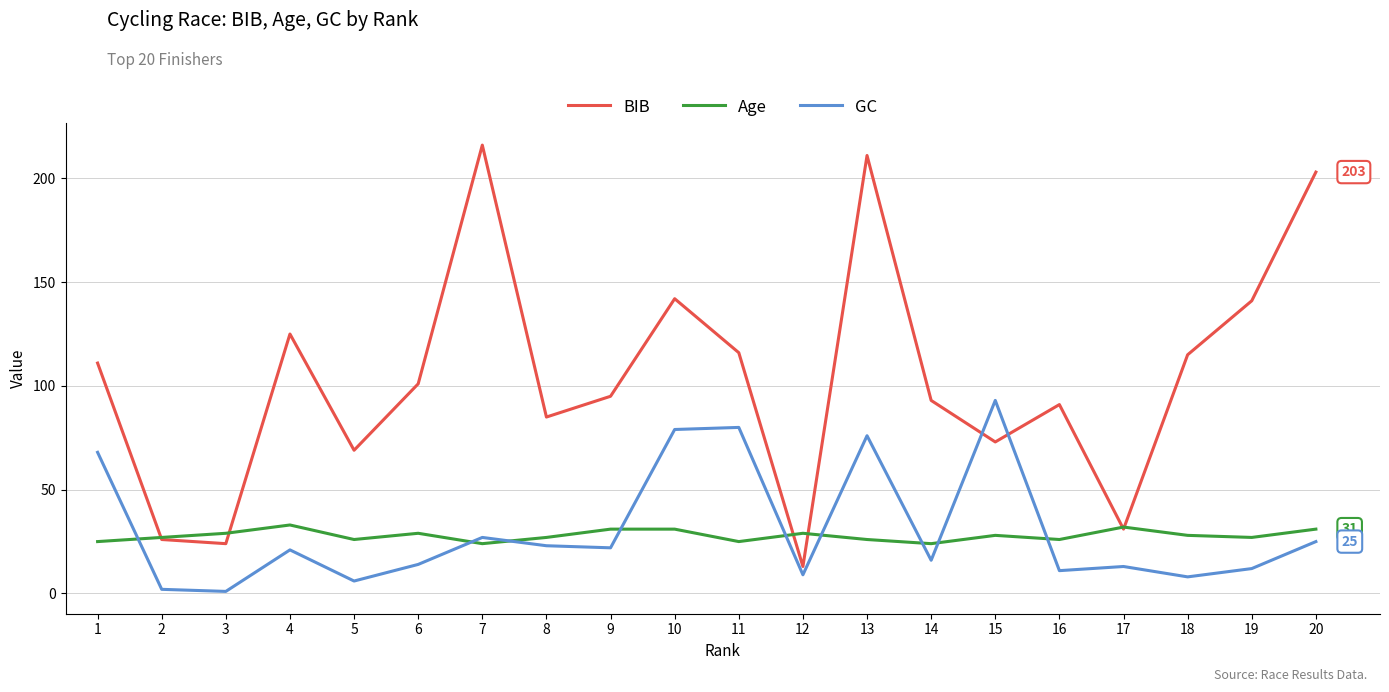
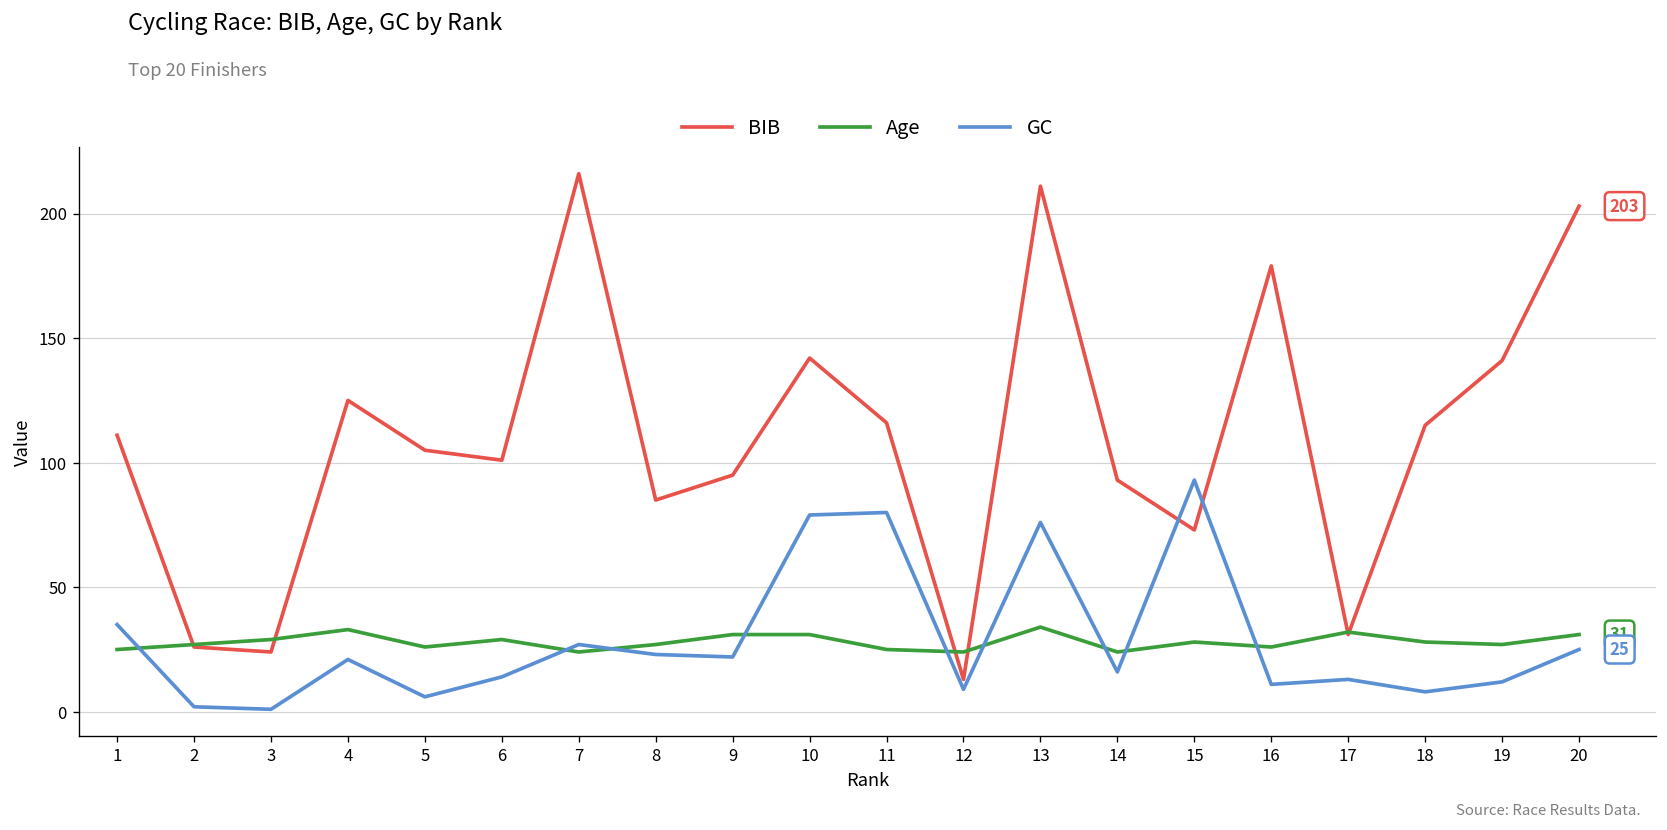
  {
    "BIB": {
      "1": 111,
      "3": 24,
      "4": 125,
-     "5": 69,
+     "5": 105,
      "6": 101,
      "7": 216,
      "8": 85,
      "9": 95,
      "10": 142,
      "11": 116,
      "12": 13,
      "13": 211,
      "14": 93,
      "15": 73,
-     "16": 91,
+     "16": 179,
      "18": 115,
      "19": 141
    },
    "Age": {
      "1": 25,
      "3": 29,
      "4": 33,
      "5": 26,
      "6": 29,
      "7": 24,
      "8": 27,
      "9": 31,
      "10": 31,
      "11": 25,
-     "12": 29,
-     "13": 26,
+     "12": 24,
+     "13": 34,
      "14": 24,
      "15": 28,
      "16": 26,
      "18": 28,
      "19": 27
    },
    "GC": {
-     "1": 68,
+     "1": 35,
      "2": 2,
      "3": 1,
      "4": 21,
      "5": 6,
      "6": 14,
      "7": 27,
      "8": 23,
      "9": 22,
      "10": 79,
      "11": 80,
      "12": 9,
      "13": 76,
      "14": 16,
      "15": 93,
      "16": 11,
      "17": 13,
      "18": 8,
      "19": 12
    }
  }
